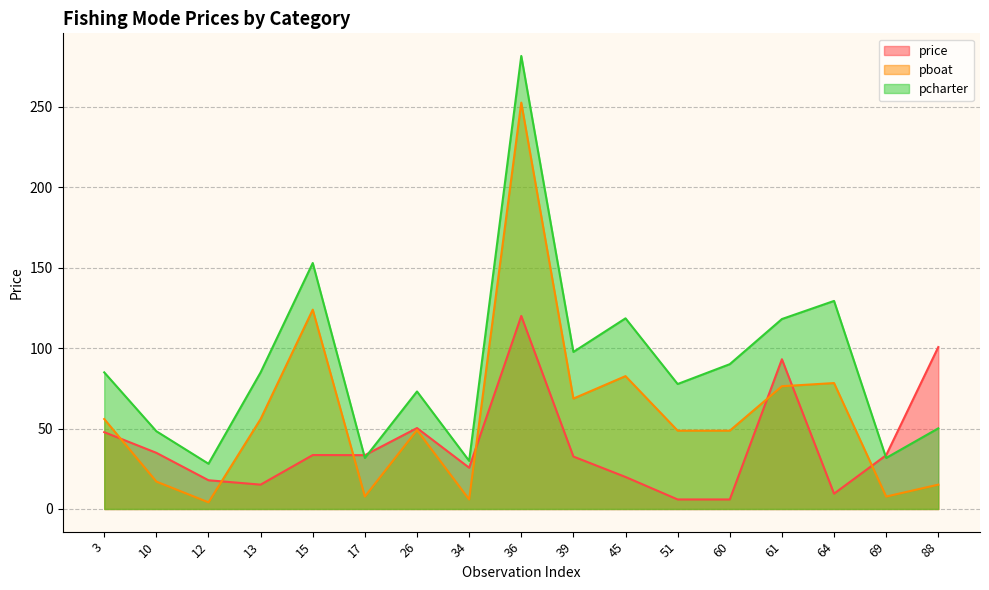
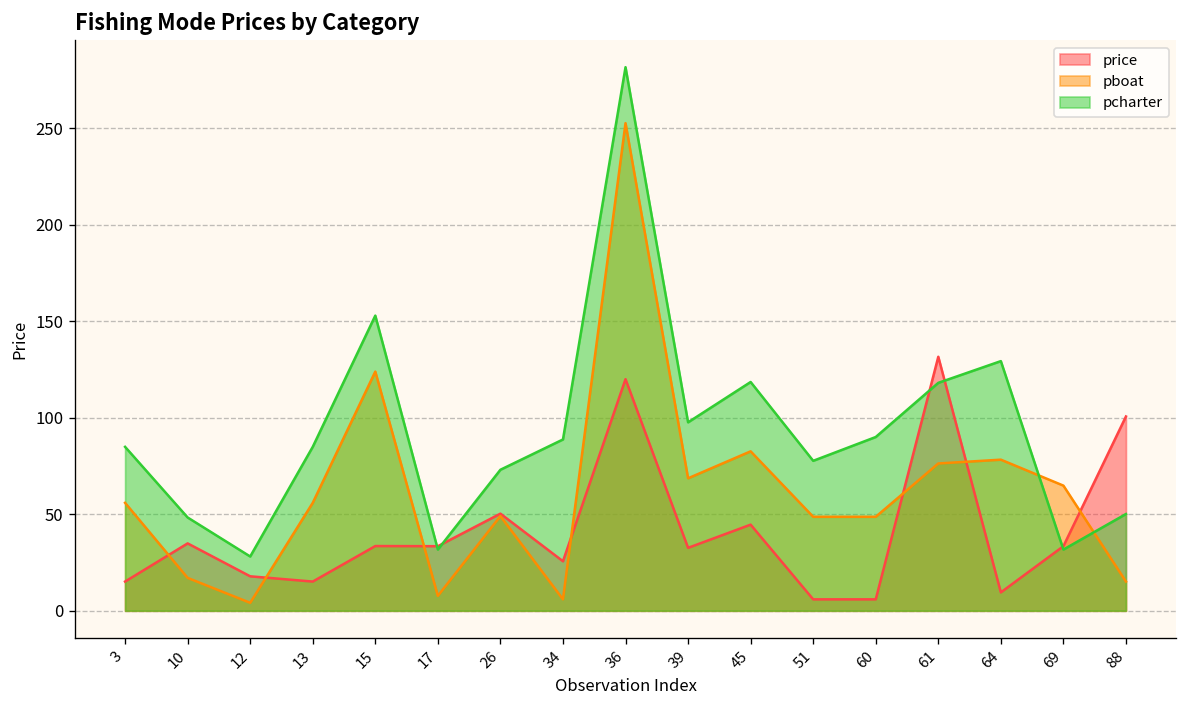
  {
    "price": {
-     "3": 48,
+     "3": 15,
      "10": 35,
      "12": 18,
      "13": 15,
      "15": 34,
      "17": 33,
      "34": 26,
      "36": 120,
      "39": 33,
-     "45": 20,
+     "45": 45,
      "51": 6,
      "60": 6,
-     "61": 93,
+     "61": 132,
      "64": 10,
      "69": 33,
      "88": 101
    },
    "pboat": {
      "3": 56,
      "10": 17,
      "12": 4,
      "13": 56,
      "15": 124,
      "17": 8,
      "34": 6,
      "36": 253,
      "39": 69,
      "45": 83,
      "51": 49,
      "60": 49,
      "61": 76,
      "64": 78,
-     "69": 8,
+     "69": 65,
      "88": 15
    },
    "pcharter": {
      "3": 85,
      "10": 48,
      "12": 28,
      "13": 85,
      "15": 153,
      "17": 32,
      "26": 73,
-     "34": 30,
+     "34": 89,
      "36": 282,
      "39": 98,
      "45": 119,
      "51": 78,
      "60": 90,
      "61": 118,
      "64": 129,
      "69": 32,
      "88": 50
    }
  }
